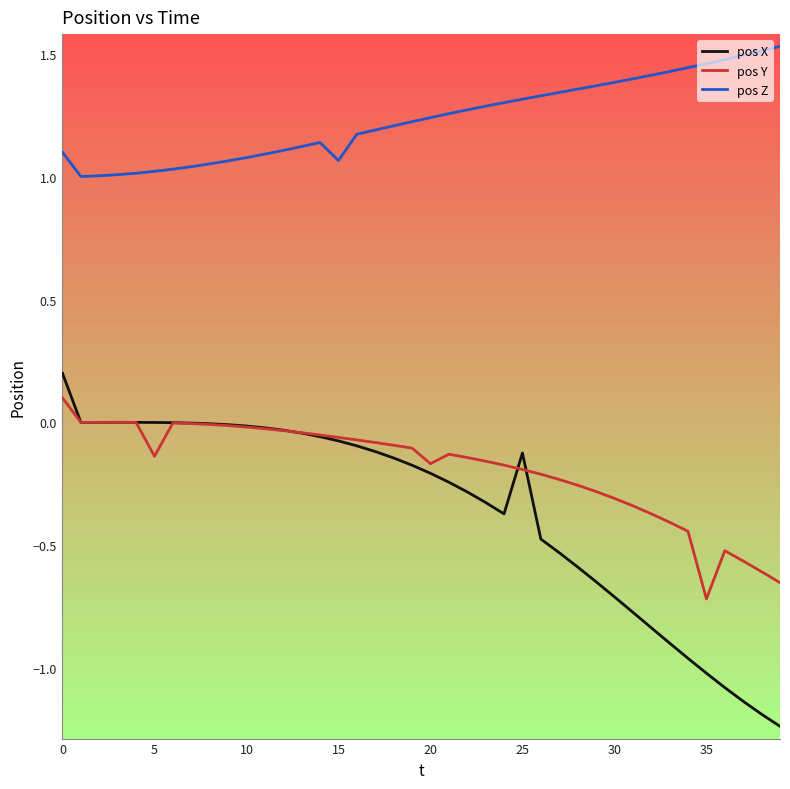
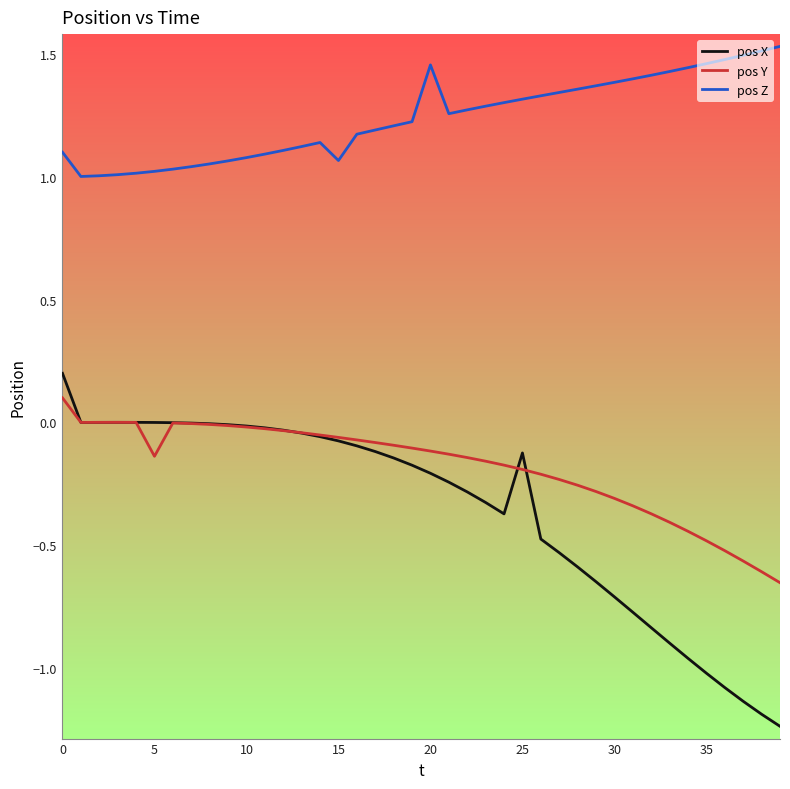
  {
    "pos X": {
      "0": 0.20,
      "5": 0.00,
      "15": -0.08,
      "20": -0.21,
      "25": -0.12,
      "30": -0.71,
      "35": -1.02
    },
    "pos Y": {
      "0": 0.10,
      "5": -0.14,
      "15": -0.06,
-     "20": -0.17,
+     "20": -0.12,
      "25": -0.19,
      "30": -0.31,
-     "35": -0.72
+     "35": -0.48
    },
    "pos Z": {
      "0": 1.10,
      "5": 1.02,
      "10": 1.08,
      "15": 1.07,
-     "20": 1.24,
+     "20": 1.46,
      "25": 1.32,
      "30": 1.38
    }
  }
